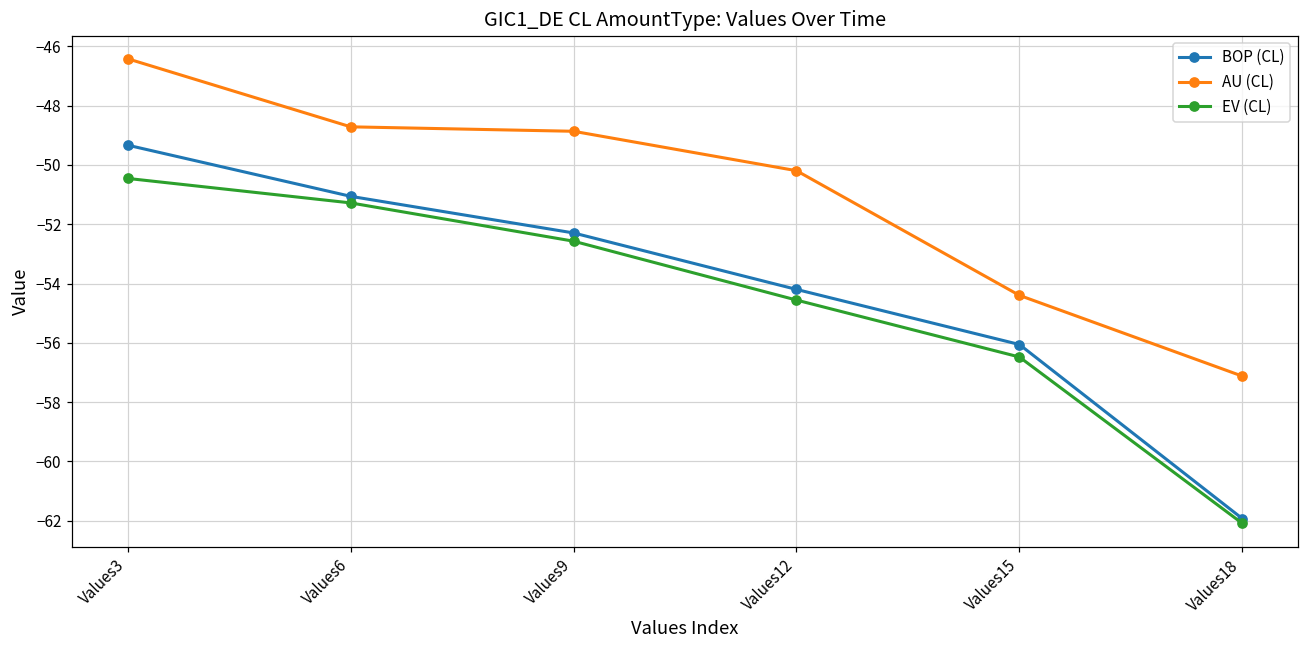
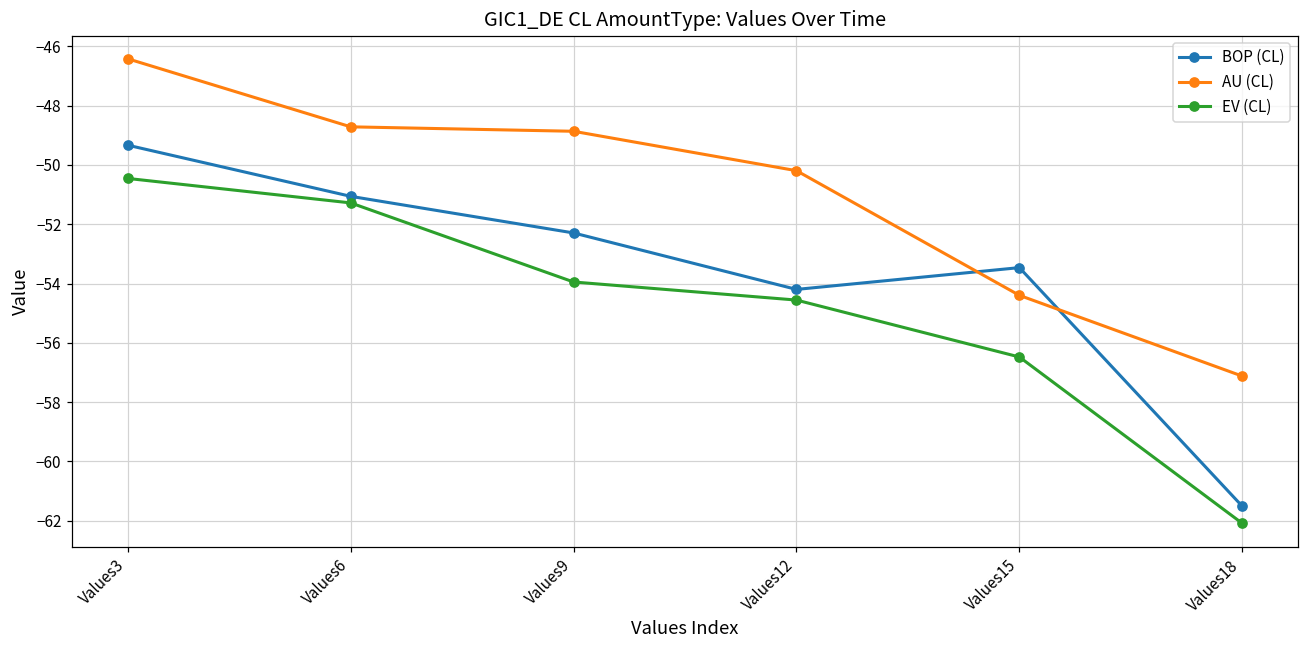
  {
    "BOP (CL)": {
      "Values3": -49.3,
      "Values6": -51.1,
      "Values9": -52.3,
      "Values12": -54.2,
-     "Values15": -56.1,
-     "Values18": -61.9
+     "Values15": -53.5,
+     "Values18": -61.5
    },
    "AU (CL)": {
      "Values3": -46.4,
      "Values6": -48.7,
      "Values9": -48.9,
      "Values12": -50.2,
      "Values15": -54.4,
      "Values18": -57.1
    },
    "EV (CL)": {
      "Values3": -50.5,
      "Values6": -51.3,
-     "Values9": -52.6,
+     "Values9": -53.9,
      "Values12": -54.6,
      "Values15": -56.5,
      "Values18": -62.1
    }
  }
